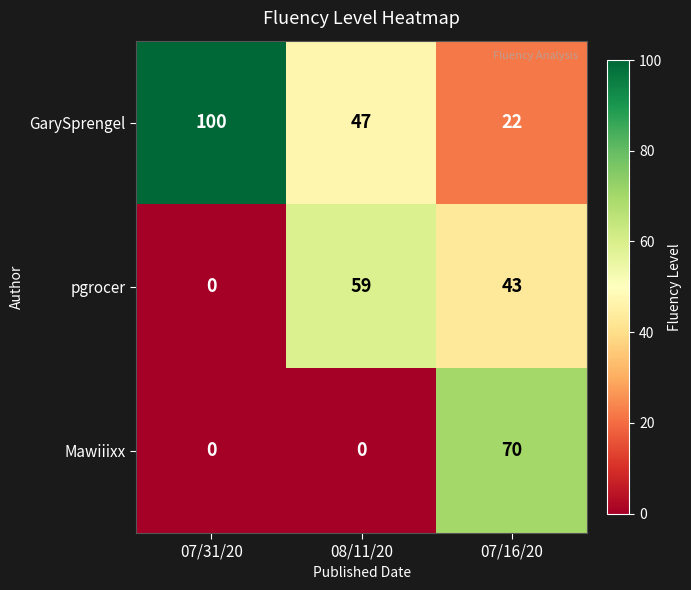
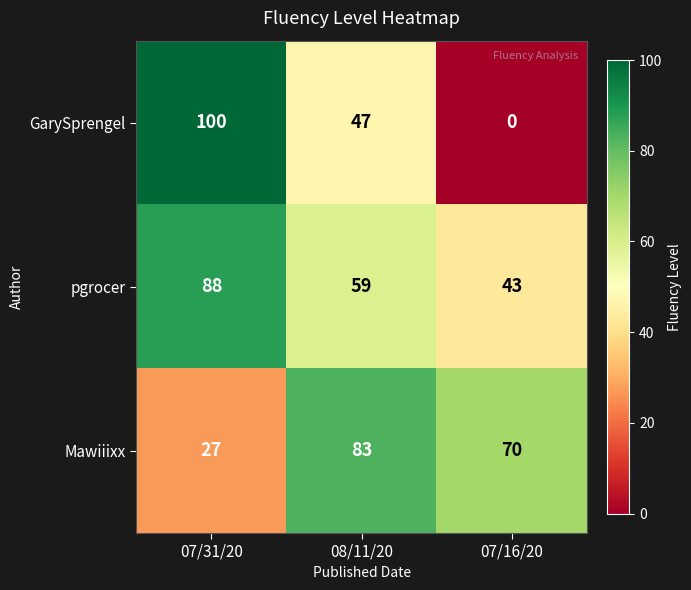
  {
    "GarySprengel": {
      "07/31/20": 100,
      "08/11/20": 47,
-     "07/16/20": 22
+     "07/16/20": 0
    },
    "pgrocer": {
-     "07/31/20": 0,
+     "07/31/20": 88,
      "08/11/20": 59,
      "07/16/20": 43
    },
    "Mawiiixx": {
-     "07/31/20": 0,
-     "08/11/20": 0,
+     "07/31/20": 27,
+     "08/11/20": 83,
      "07/16/20": 70
    }
  }
